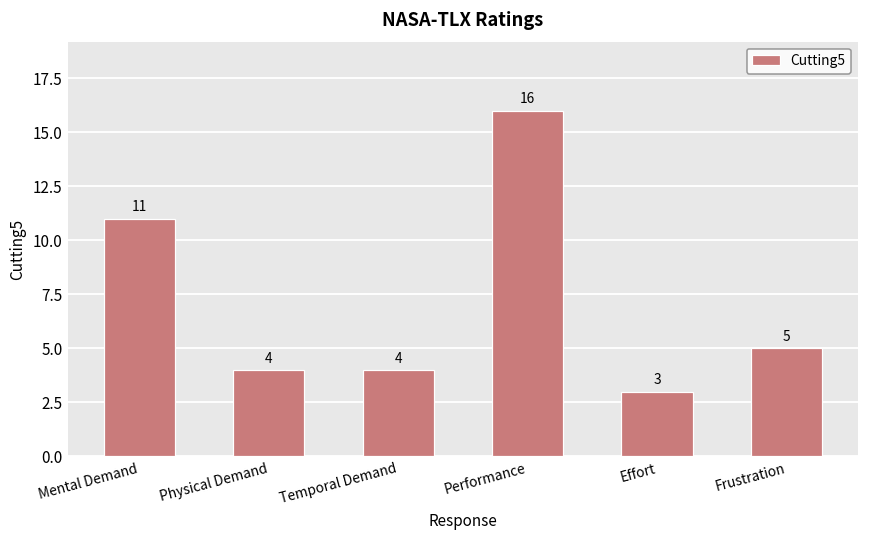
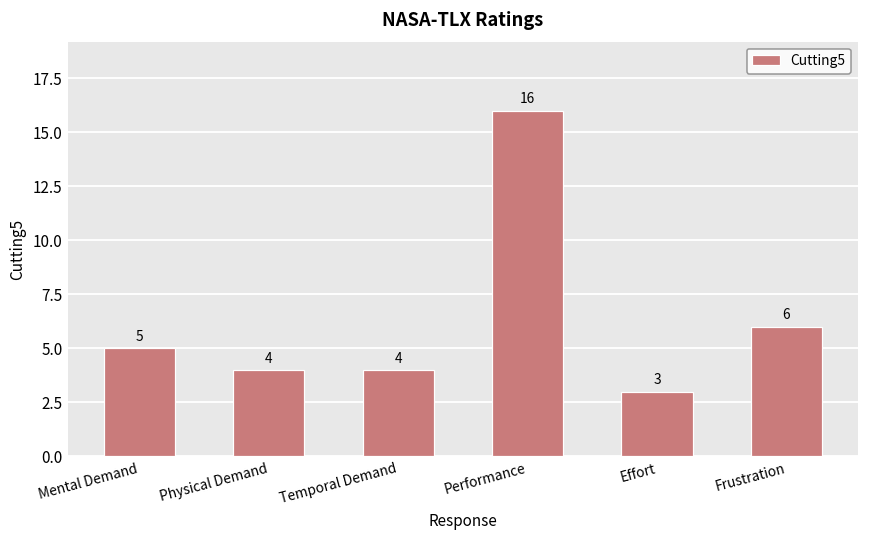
  {
-   "Mental Demand": 11,
+   "Mental Demand": 5,
    "Physical Demand": 4,
    "Temporal Demand": 4,
    "Performance": 16,
    "Effort": 3,
-   "Frustration": 5
+   "Frustration": 6
  }
